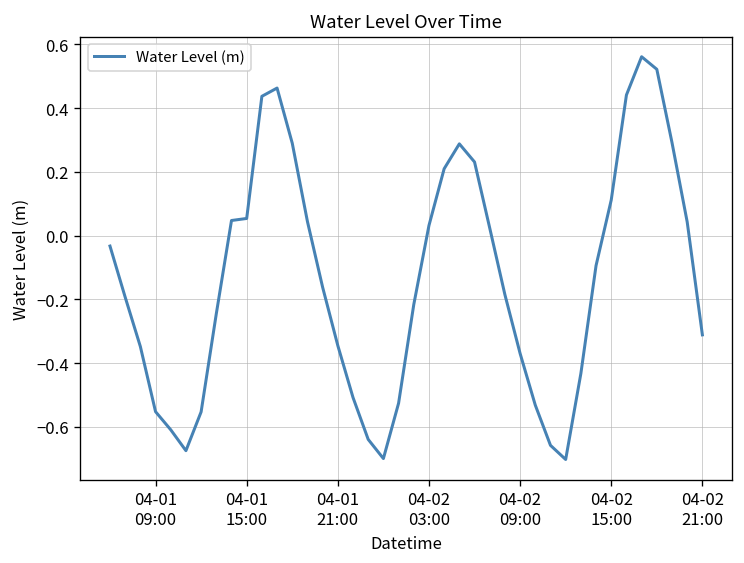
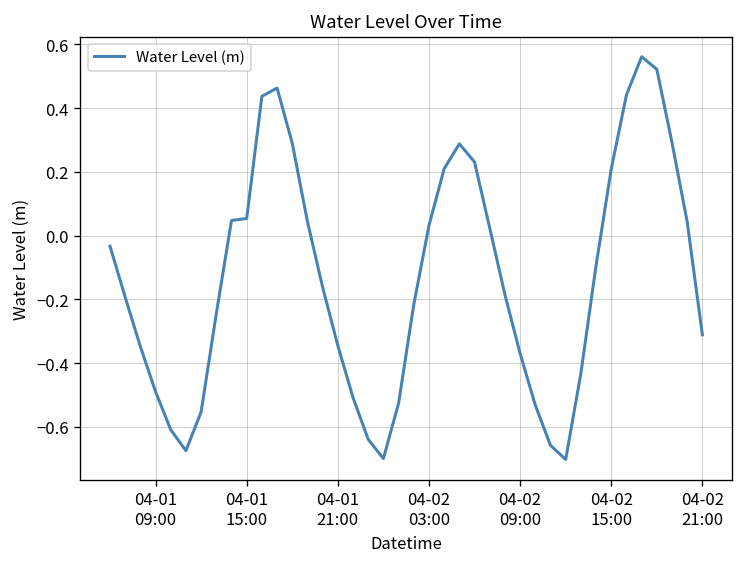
  {
-   "04-01 09:00": -0.55,
+   "04-01 09:00": -0.49,
    "04-01 15:00": 0.05,
    "04-01 21:00": -0.35,
    "04-02 03:00": 0.03,
    "04-02 09:00": -0.37,
-   "04-02 15:00": 0.11,
+   "04-02 15:00": 0.21,
    "04-02 21:00": -0.31
  }
